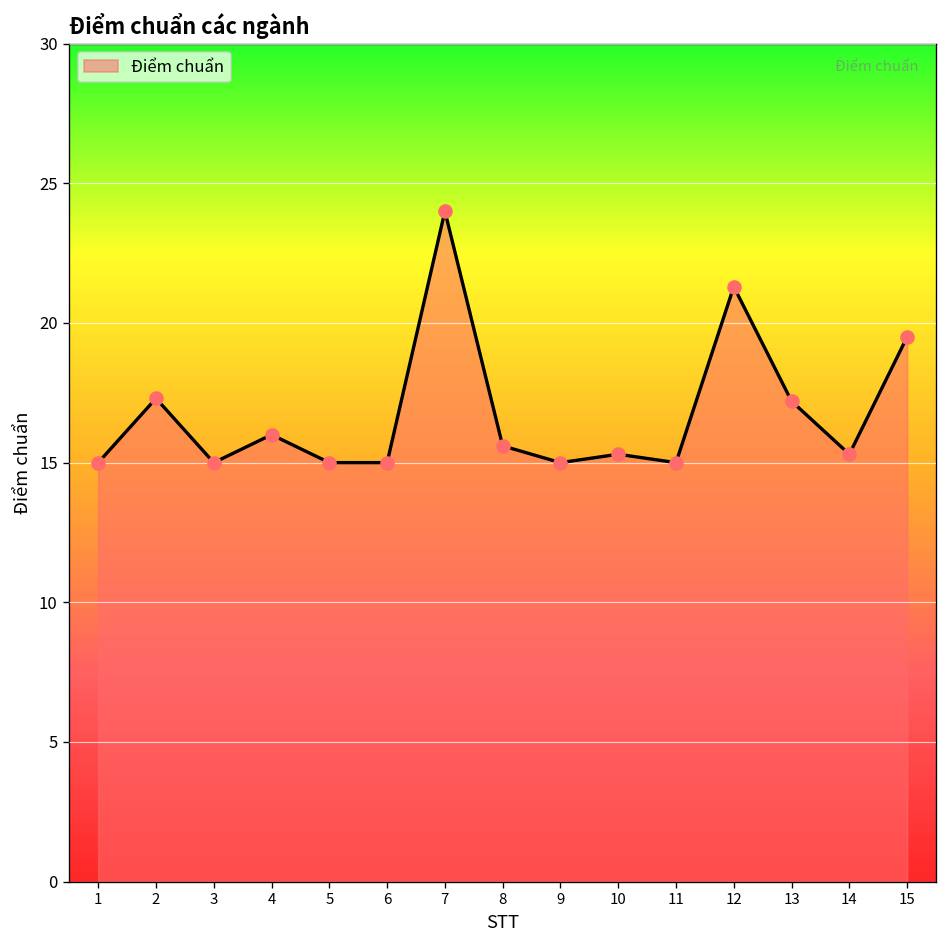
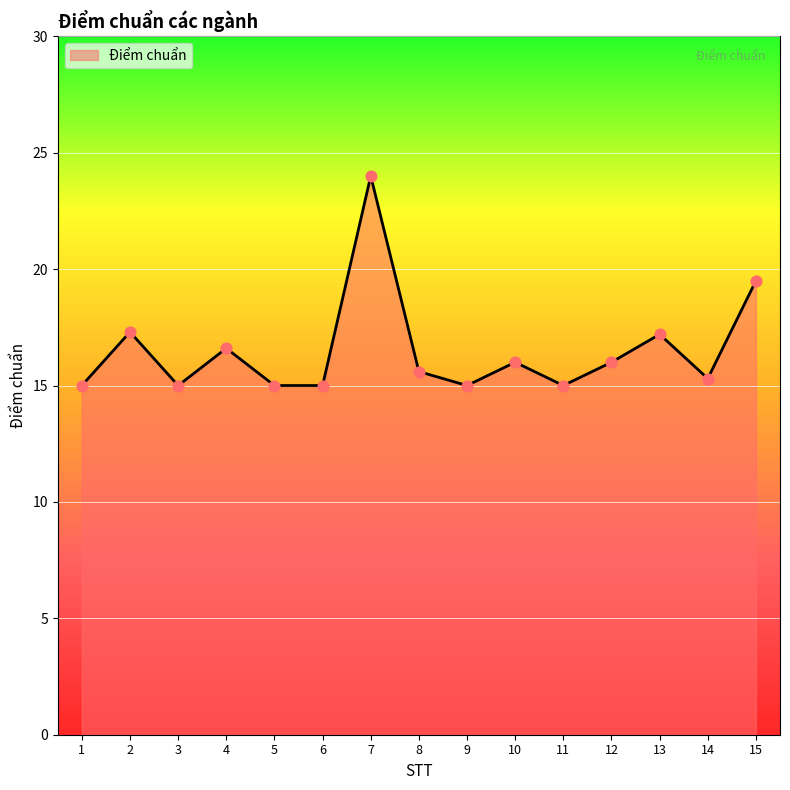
  {
    "1": 15.0,
    "2": 17.3,
    "3": 15.0,
-   "4": 16.0,
+   "4": 16.6,
    "5": 15.0,
    "6": 15.0,
    "7": 24.0,
    "8": 15.6,
    "9": 15.0,
-   "10": 15.3,
+   "10": 16.0,
    "11": 15.0,
-   "12": 21.3,
+   "12": 16.0,
    "13": 17.2,
    "14": 15.3,
    "15": 19.5
  }
